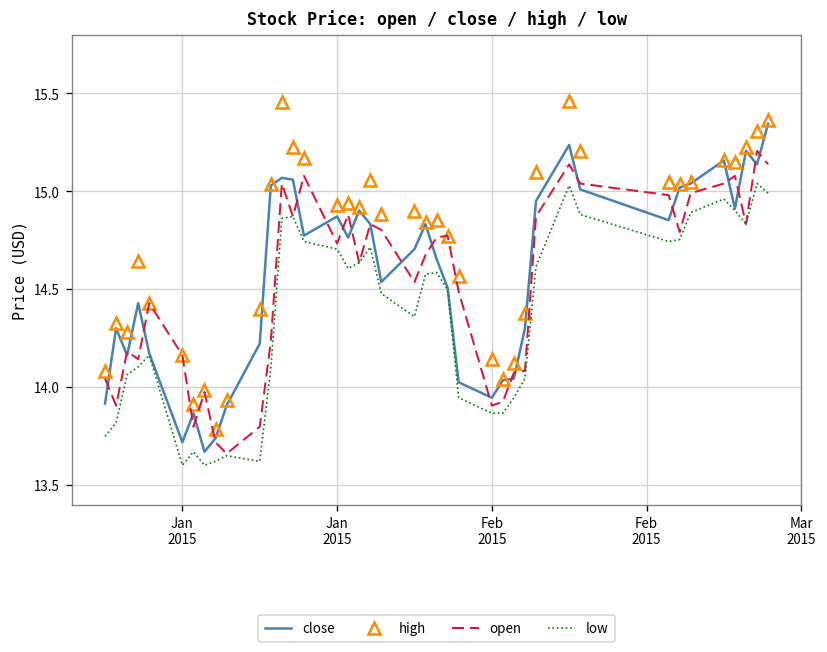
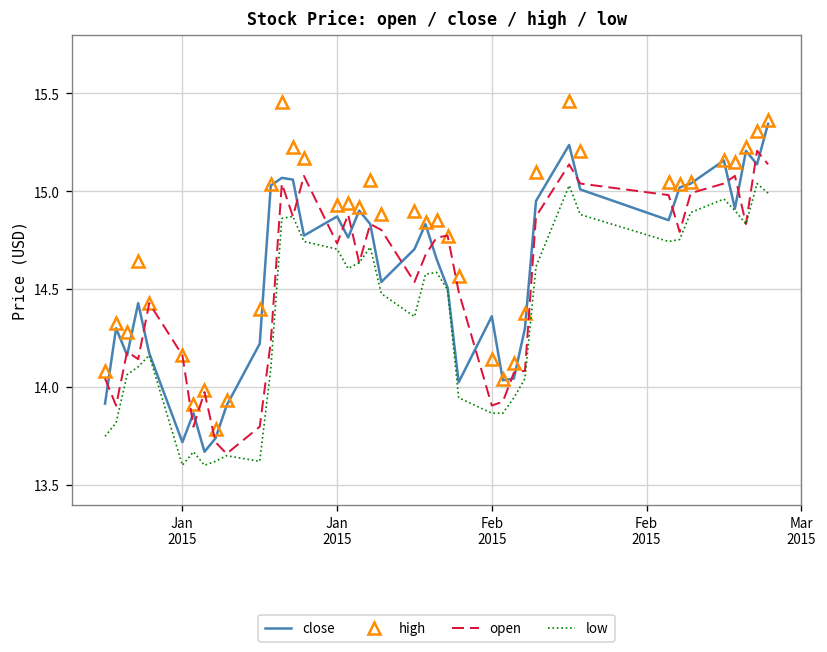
  {
    "close": {
-     "Feb 2015": 13.95
+     "Feb 2015": 14.36
    },
    "high": {
      "Feb 2015": 14.14
    },
    "open": {
      "Feb 2015": 13.91
    },
    "low": {
      "Feb 2015": 13.87
    }
  }
